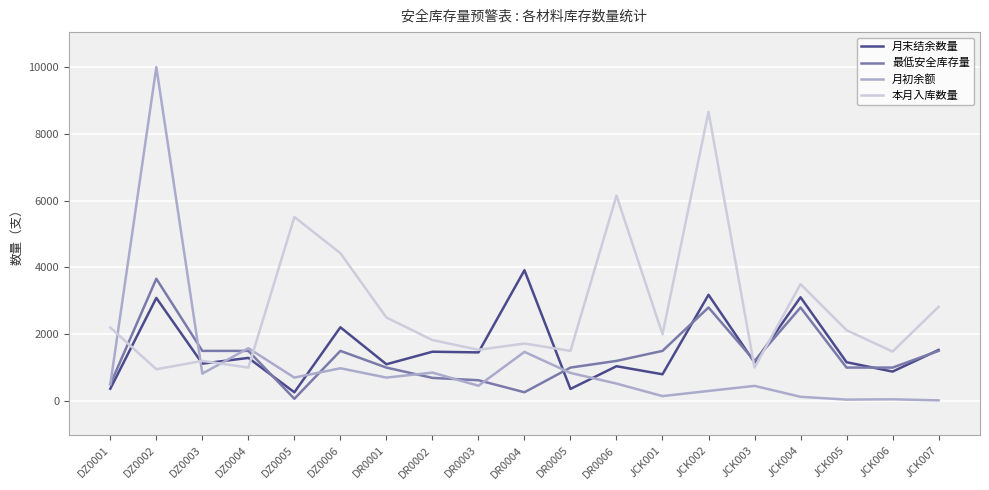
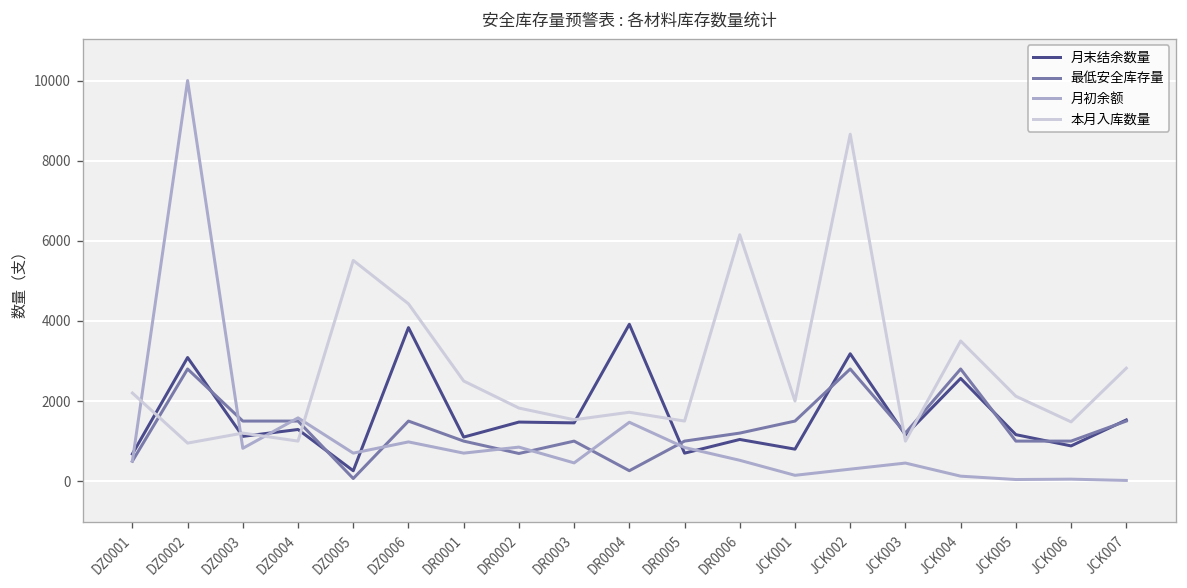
  {
    "月末结余数量": {
-     "DZ0001": 400,
+     "DZ0001": 700,
      "DZ0002": 3100,
      "DZ0003": 1100,
      "DZ0004": 1300,
      "DZ0005": 300,
-     "DZ0006": 2200,
+     "DZ0006": 3800,
      "DR0001": 1100,
      "DR0002": 1500,
      "DR0003": 1500,
      "DR0004": 3900,
-     "DR0005": 400,
+     "DR0005": 700,
      "DR0006": 1000,
      "JCK001": 800,
      "JCK002": 3200,
-     "JCK004": 3100,
+     "JCK004": 2600,
      "JCK005": 1200,
      "JCK006": 900
    },
    "最低安全库存量": {
-     "DZ0002": 3700,
+     "DZ0002": 2800,
      "DZ0003": 1500,
      "DZ0004": 1500,
      "DZ0005": 100,
      "DZ0006": 1500,
      "DR0001": 1000,
      "DR0002": 700,
-     "DR0003": 600,
+     "DR0003": 1000,
      "DR0004": 300,
      "DR0005": 1000,
      "DR0006": 1200,
      "JCK001": 1500,
      "JCK002": 2800,
      "JCK004": 2800,
      "JCK005": 1000,
      "JCK006": 1000
    }
  }
